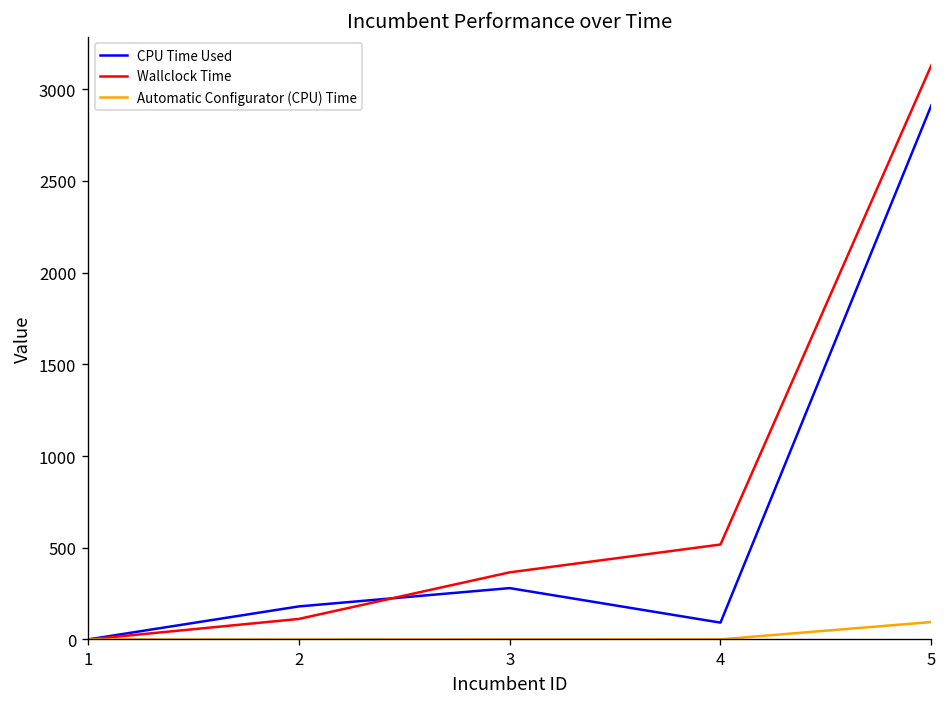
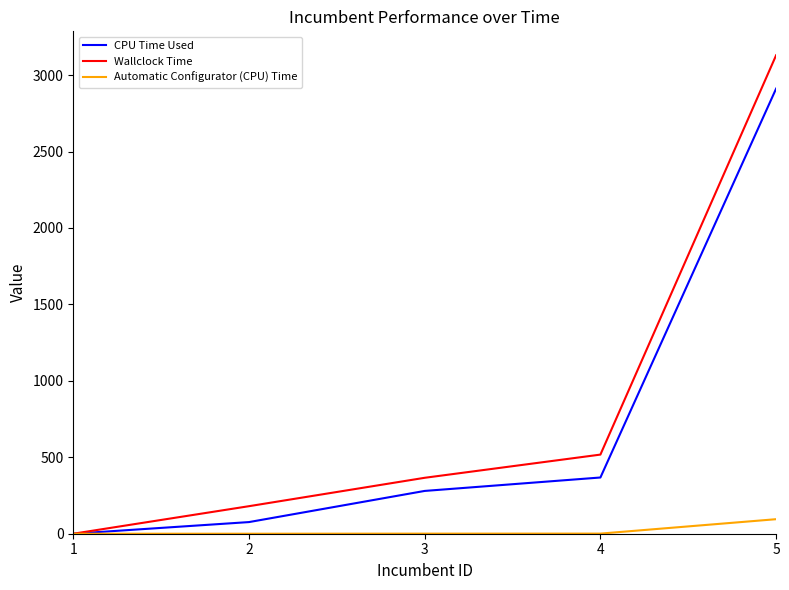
  {
    "CPU Time Used": {
-     "2": 180,
+     "2": 80,
      "3": 280,
-     "4": 90,
+     "4": 370,
      "5": 2910
    },
    "Wallclock Time": {
-     "2": 110,
+     "2": 180,
      "3": 370,
      "4": 520,
      "5": 3130
    },
    "Automatic Configurator (CPU) Time": {
      "2": 0,
      "3": 0,
      "4": 0,
      "5": 100
    }
  }
